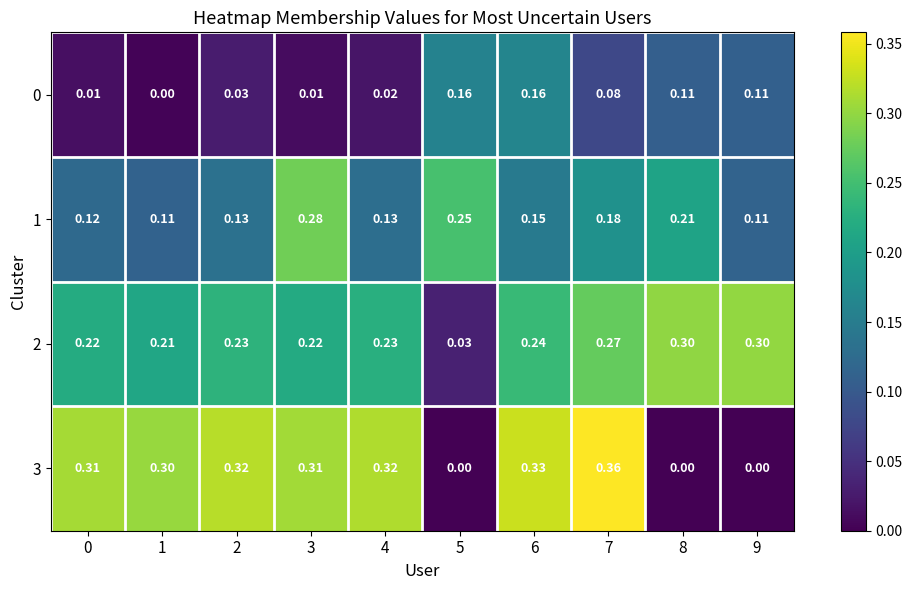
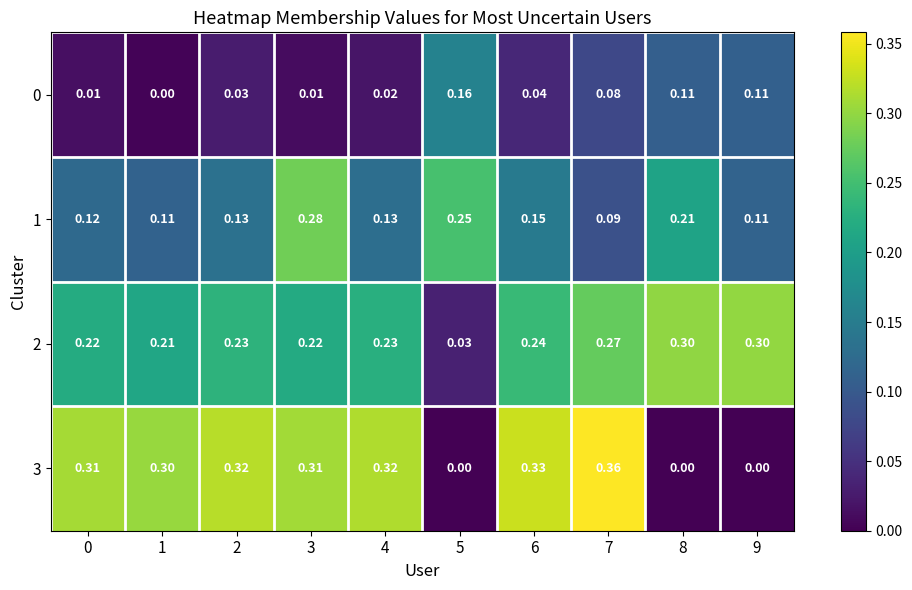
  {
    "0": {
      "0": 0.01,
      "1": 0.00,
      "2": 0.03,
      "3": 0.01,
      "4": 0.02,
      "5": 0.16,
-     "6": 0.16,
+     "6": 0.04,
      "7": 0.08,
      "8": 0.11,
      "9": 0.11
    },
    "1": {
      "0": 0.12,
      "1": 0.11,
      "2": 0.13,
      "3": 0.28,
      "4": 0.13,
      "5": 0.25,
      "6": 0.15,
-     "7": 0.18,
+     "7": 0.09,
      "8": 0.21,
      "9": 0.11
    },
    "2": {
      "0": 0.22,
      "1": 0.21,
      "2": 0.23,
      "3": 0.22,
      "4": 0.23,
      "5": 0.03,
      "6": 0.24,
      "7": 0.27,
      "8": 0.30,
      "9": 0.30
    },
    "3": {
      "0": 0.31,
      "1": 0.30,
      "2": 0.32,
      "3": 0.31,
      "4": 0.32,
      "5": 0.00,
      "6": 0.33,
      "7": 0.36,
      "8": 0.00,
      "9": 0.00
    }
  }
